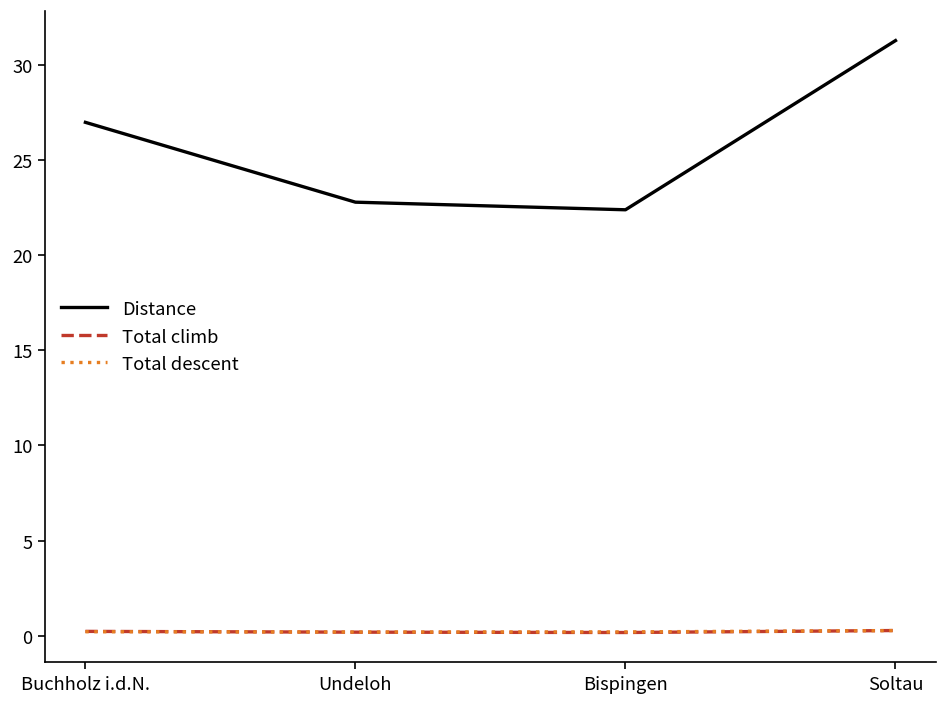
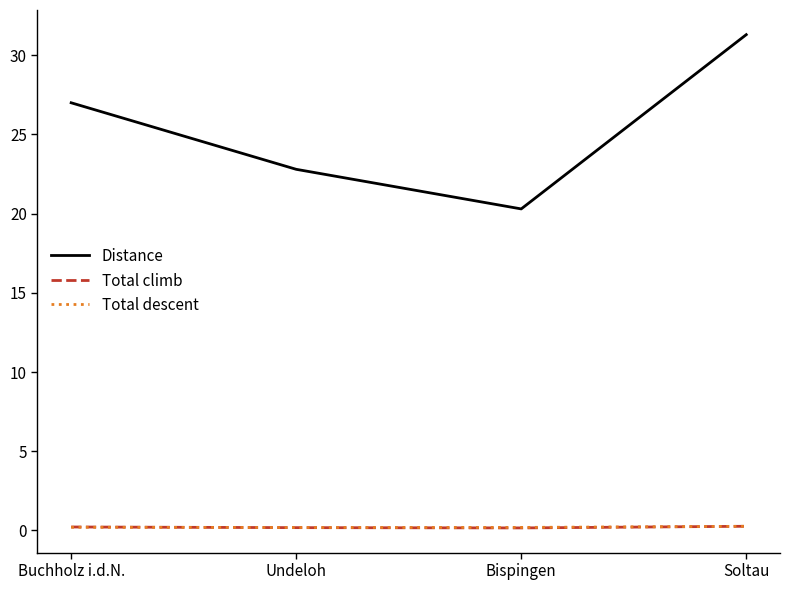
  {
    "Distance": {
      "Buchholz i.d.N.": 27.0,
      "Undeloh": 22.8,
-     "Bispingen": 22.4,
+     "Bispingen": 20.3,
      "Soltau": 31.3
    }
  }
